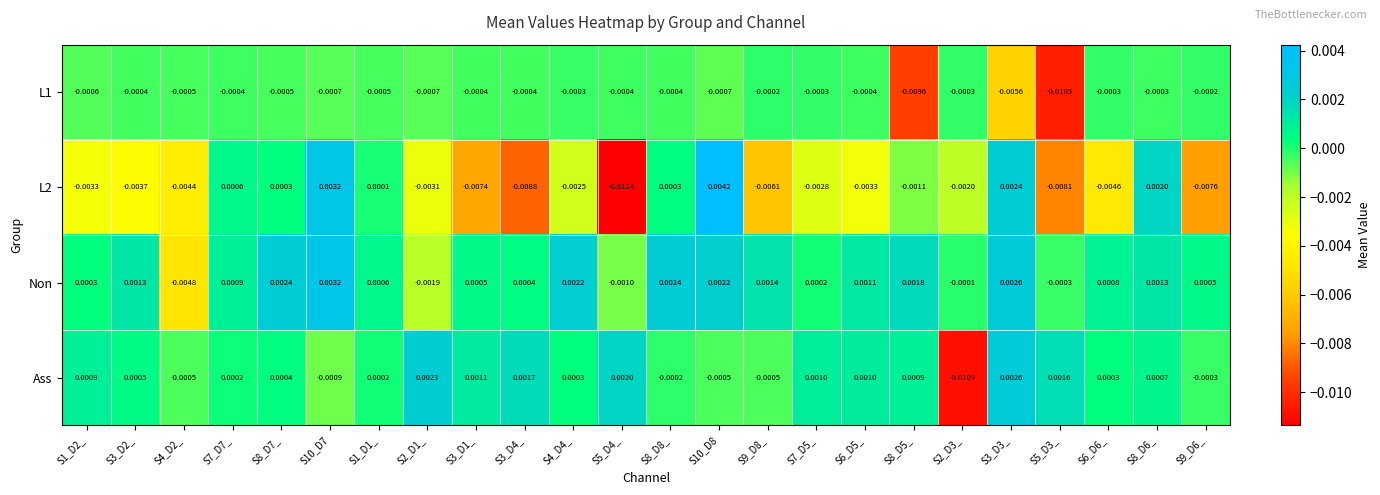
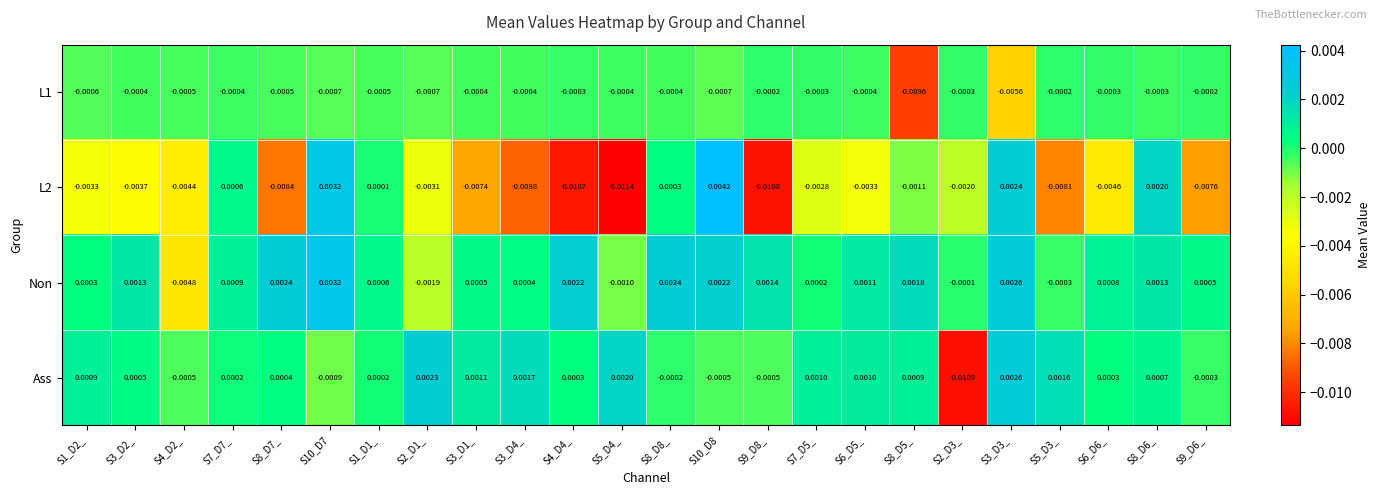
  {
    "L1": {
      "S1_D2_": -0.0006,
      "S3_D2_": -0.0004,
      "S4_D2_": -0.0005,
      "S7_D7_": -0.0004,
      "S8_D7_": -0.0005,
      "S10_D7": -0.0007,
      "S1_D1_": -0.0005,
      "S2_D1_": -0.0007,
      "S3_D1_": -0.0004,
      "S3_D4_": -0.0004,
      "S4_D4_": -0.0003,
      "S5_D4_": -0.0004,
      "S8_D8_": -0.0004,
      "S10_D8": -0.0007,
      "S9_D8_": -0.0002,
      "S7_D5_": -0.0003,
      "S6_D5_": -0.0004,
      "S8_D5_": -0.0096,
      "S2_D3_": -0.0003,
      "S3_D3_": -0.0056,
-     "S5_D3_": -0.0105,
+     "S5_D3_": -0.0002,
      "S6_D6_": -0.0003,
      "S8_D6_": -0.0003,
      "S9_D6_": -0.0002
    },
    "L2": {
      "S1_D2_": -0.0033,
      "S3_D2_": -0.0037,
      "S4_D2_": -0.0044,
      "S7_D7_": 0.0006,
-     "S8_D7_": 0.0003,
+     "S8_D7_": -0.0084,
      "S10_D7": 0.0032,
      "S1_D1_": 0.0001,
      "S2_D1_": -0.0031,
      "S3_D1_": -0.0074,
      "S3_D4_": -0.0088,
-     "S4_D4_": -0.0025,
+     "S4_D4_": -0.0107,
      "S5_D4_": -0.0114,
      "S8_D8_": 0.0003,
      "S10_D8": 0.0042,
-     "S9_D8_": -0.0061,
+     "S9_D8_": -0.0108,
      "S7_D5_": -0.0028,
      "S6_D5_": -0.0033,
      "S8_D5_": -0.0011,
      "S2_D3_": -0.0020,
      "S3_D3_": 0.0024,
      "S5_D3_": -0.0081,
      "S6_D6_": -0.0046,
      "S8_D6_": 0.0020,
      "S9_D6_": -0.0076
    },
    "Non": {
      "S1_D2_": 0.0003,
      "S3_D2_": 0.0013,
      "S4_D2_": -0.0048,
      "S7_D7_": 0.0009,
      "S8_D7_": 0.0024,
      "S10_D7": 0.0032,
      "S1_D1_": 0.0006,
      "S2_D1_": -0.0019,
      "S3_D1_": 0.0005,
      "S3_D4_": 0.0004,
      "S4_D4_": 0.0022,
      "S5_D4_": -0.0010,
      "S8_D8_": 0.0024,
      "S10_D8": 0.0022,
      "S9_D8_": 0.0014,
      "S7_D5_": 0.0002,
      "S6_D5_": 0.0011,
      "S8_D5_": 0.0018,
      "S2_D3_": -0.0001,
      "S3_D3_": 0.0026,
      "S5_D3_": -0.0003,
      "S6_D6_": 0.0008,
      "S8_D6_": 0.0013,
      "S9_D6_": 0.0005
    },
    "Ass": {
      "S1_D2_": 0.0009,
      "S3_D2_": 0.0005,
      "S4_D2_": -0.0005,
      "S7_D7_": 0.0002,
      "S8_D7_": 0.0004,
      "S10_D7": -0.0009,
      "S1_D1_": 0.0002,
      "S2_D1_": 0.0023,
      "S3_D1_": 0.0011,
      "S3_D4_": 0.0017,
      "S4_D4_": 0.0003,
      "S5_D4_": 0.0020,
      "S8_D8_": -0.0002,
      "S10_D8": -0.0005,
      "S9_D8_": -0.0005,
      "S7_D5_": 0.0010,
      "S6_D5_": 0.0010,
      "S8_D5_": 0.0009,
      "S2_D3_": -0.0109,
      "S3_D3_": 0.0026,
      "S5_D3_": 0.0016,
      "S6_D6_": 0.0003,
      "S8_D6_": 0.0007,
      "S9_D6_": -0.0003
    }
  }
